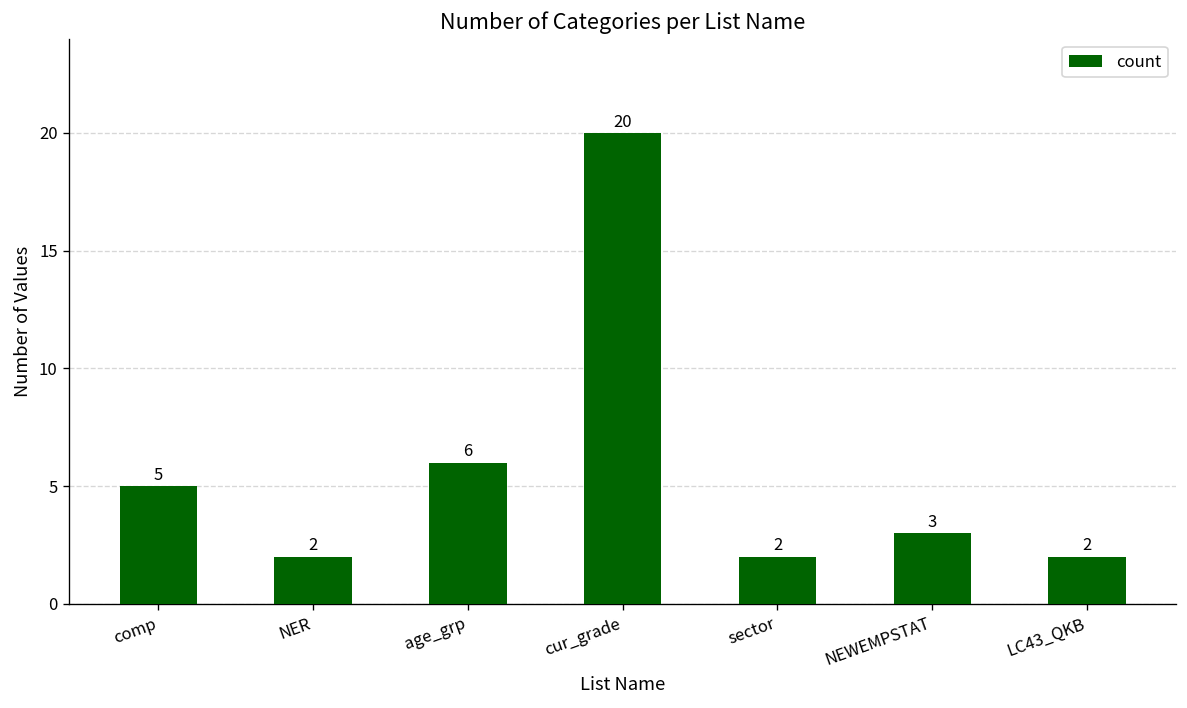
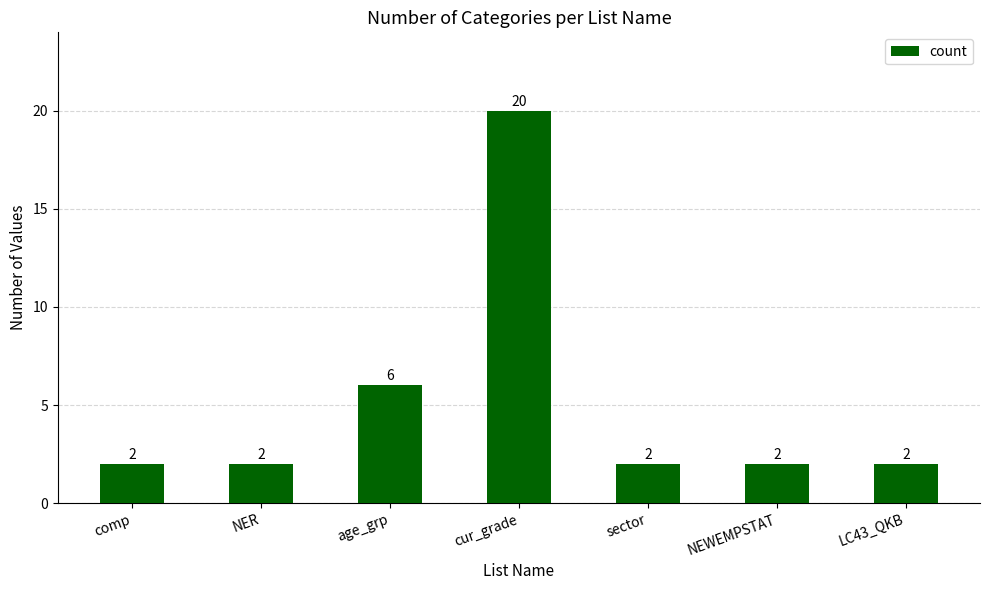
  {
-   "comp": 5,
+   "comp": 2,
    "NER": 2,
    "age_grp": 6,
    "cur_grade": 20,
    "sector": 2,
-   "NEWEMPSTAT": 3,
+   "NEWEMPSTAT": 2,
    "LC43_QKB": 2
  }
